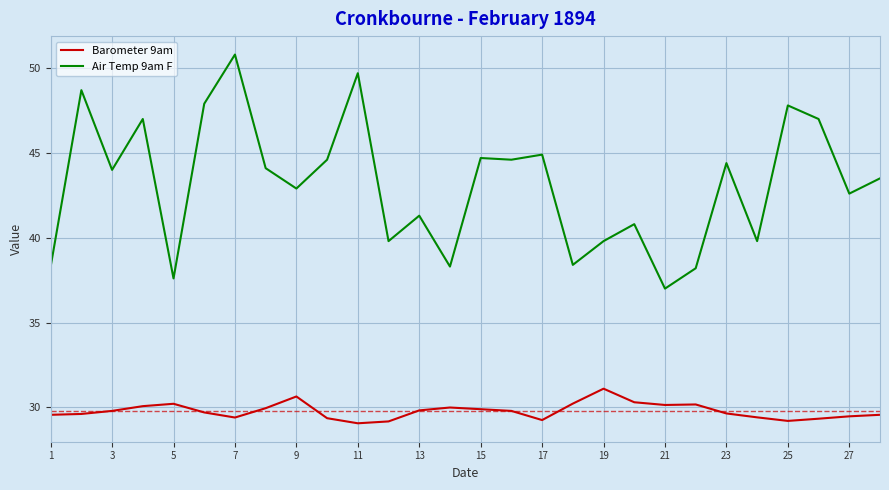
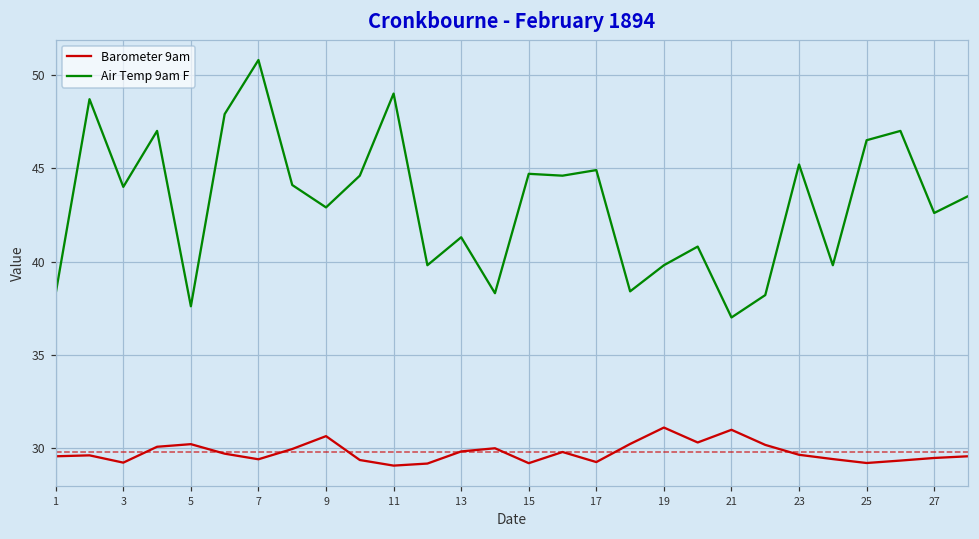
  {
    "Barometer 9am": {
      "1": 29.6,
-     "3": 29.8,
+     "3": 29.2,
      "5": 30.2,
      "7": 29.4,
      "9": 30.6,
      "11": 29.1,
      "13": 29.8,
-     "15": 29.9,
+     "15": 29.2,
      "17": 29.3,
      "19": 31.1,
-     "21": 30.1,
+     "21": 31.0,
      "23": 29.6,
      "25": 29.2,
      "27": 29.5
    },
    "Air Temp 9am F": {
      "1": 38.3,
      "3": 44.0,
      "5": 37.6,
      "7": 50.8,
      "9": 42.9,
-     "11": 49.7,
+     "11": 49.0,
      "13": 41.3,
      "15": 44.7,
      "17": 44.9,
      "19": 39.8,
      "21": 37.0,
-     "23": 44.4,
-     "25": 47.8,
+     "23": 45.2,
+     "25": 46.5,
      "27": 42.6
    }
  }
